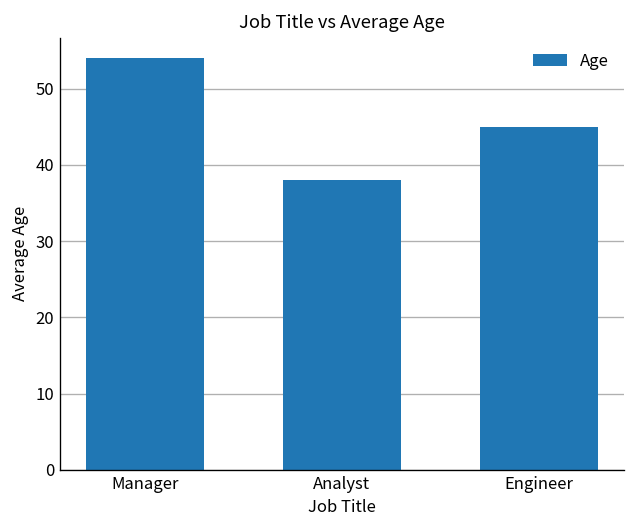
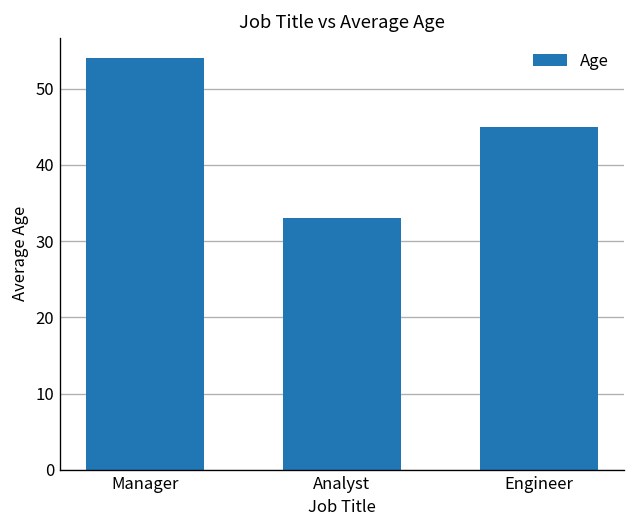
  {
    "Manager": 54,
-   "Analyst": 38,
+   "Analyst": 33,
    "Engineer": 45
  }
